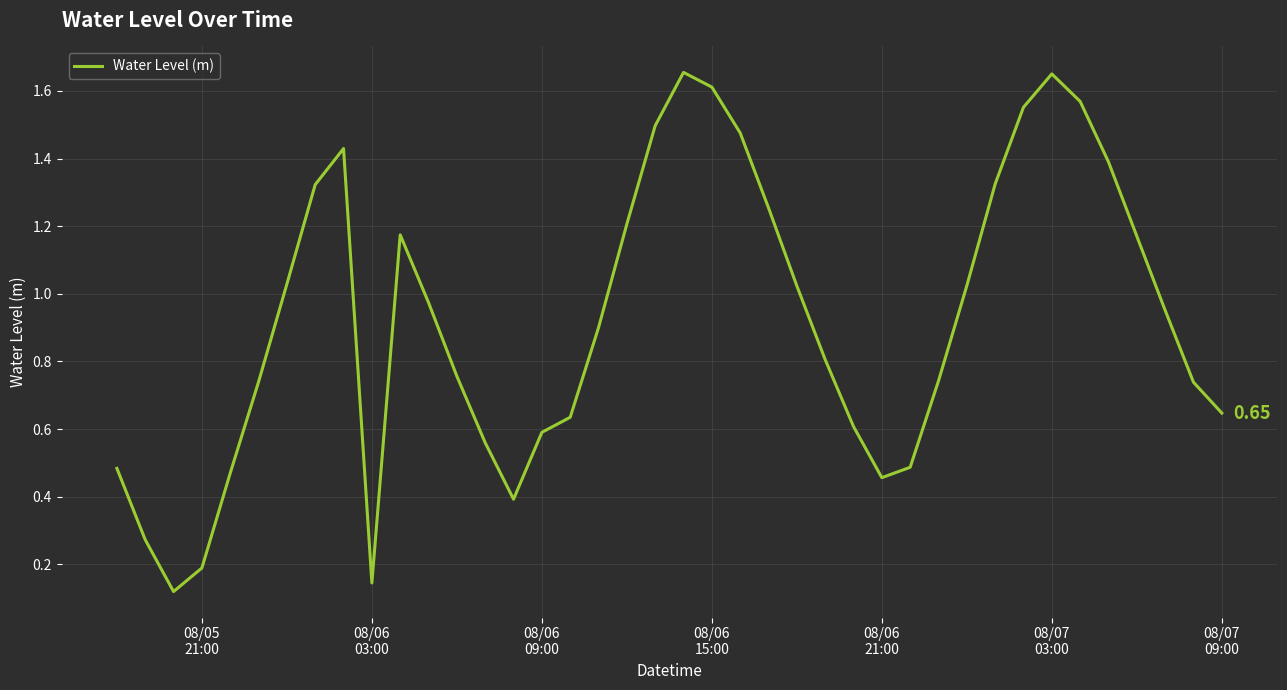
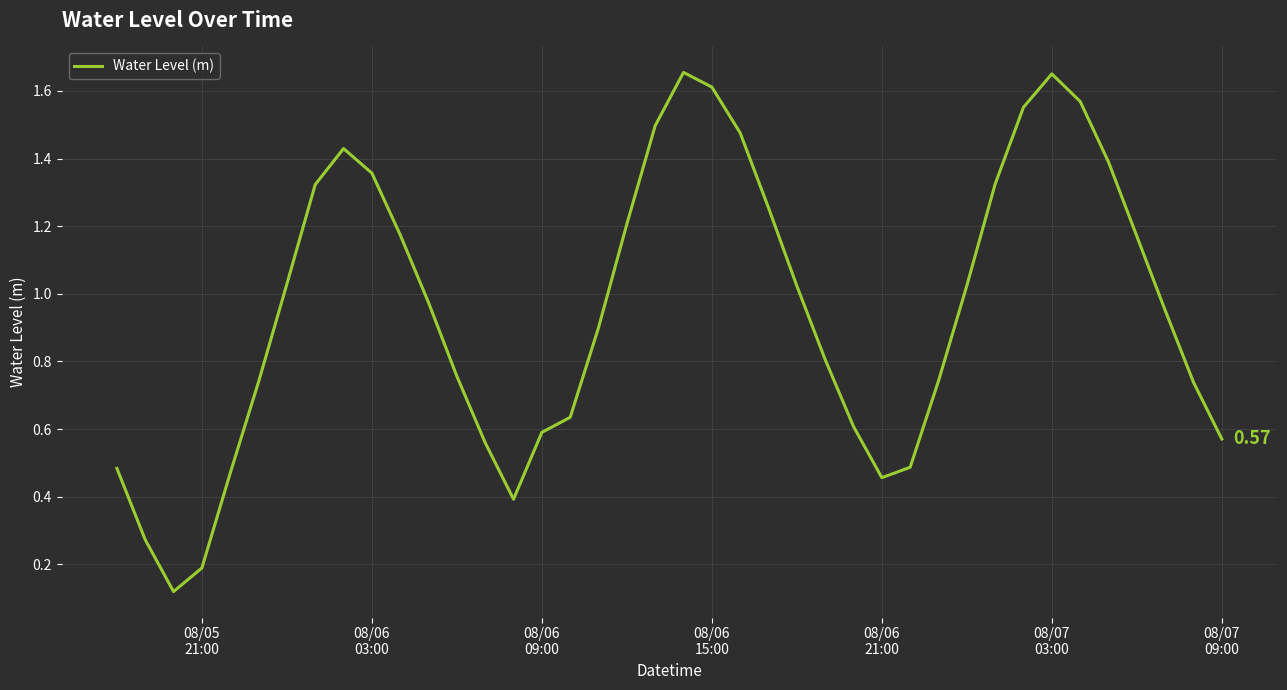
  {
-   "08/06 03:00": 0.14,
-   "08/07 09:00": 0.65
+   "08/06 03:00": 1.36,
+   "08/07 09:00": 0.57
  }
